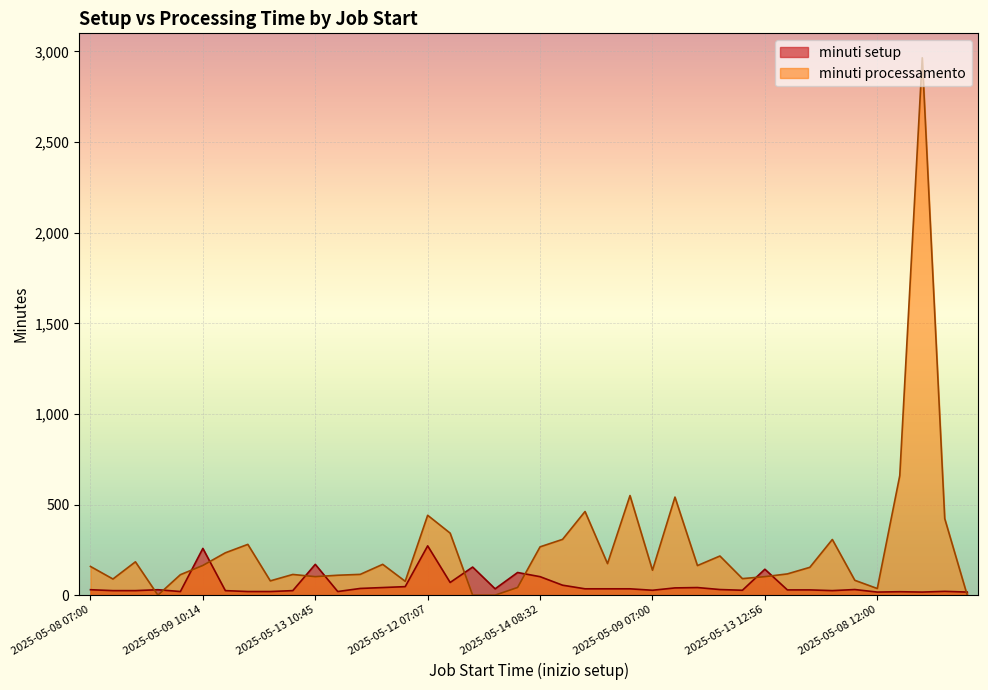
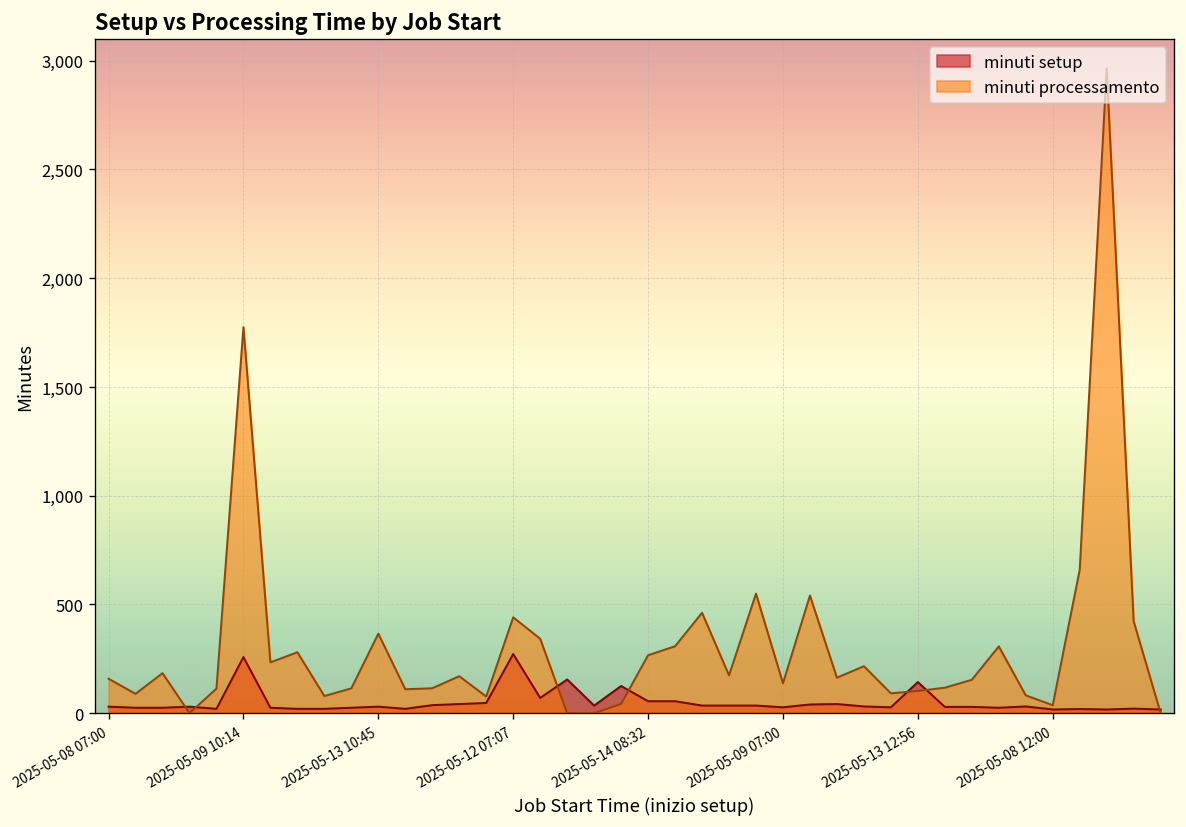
  {
    "minuti setup": {
      "2025-05-09 10:14": "260",
-     "2025-05-13 10:45": "170",
+     "2025-05-13 10:45": "30",
      "2025-05-12 07:07": "270",
-     "2025-05-14 08:32": "100",
+     "2025-05-14 08:32": "60",
      "2025-05-13 12:56": "140",
      "2025-05-08 12:00": "20"
    },
    "minuti processamento": {
-     "2025-05-09 10:14": "160",
-     "2025-05-13 10:45": "100",
+     "2025-05-09 10:14": "1,780",
+     "2025-05-13 10:45": "370",
      "2025-05-12 07:07": "440",
      "2025-05-14 08:32": "270",
      "2025-05-13 12:56": "100",
      "2025-05-08 12:00": "40"
    }
  }
